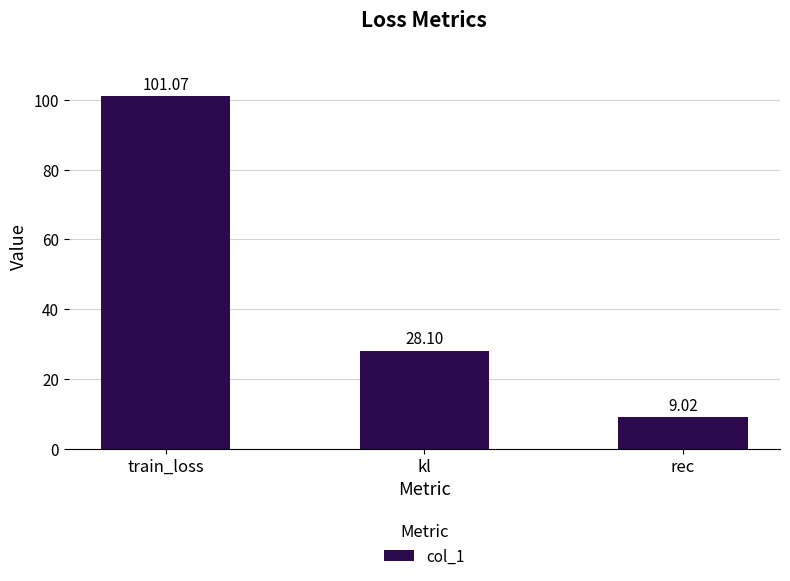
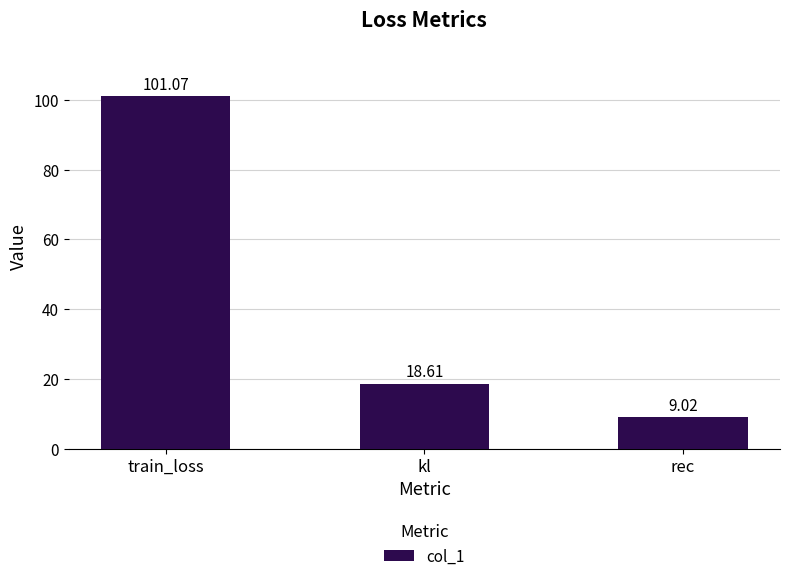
  {
    "train_loss": 101.07,
-   "kl": 28.10,
+   "kl": 18.61,
    "rec": 9.02
  }
